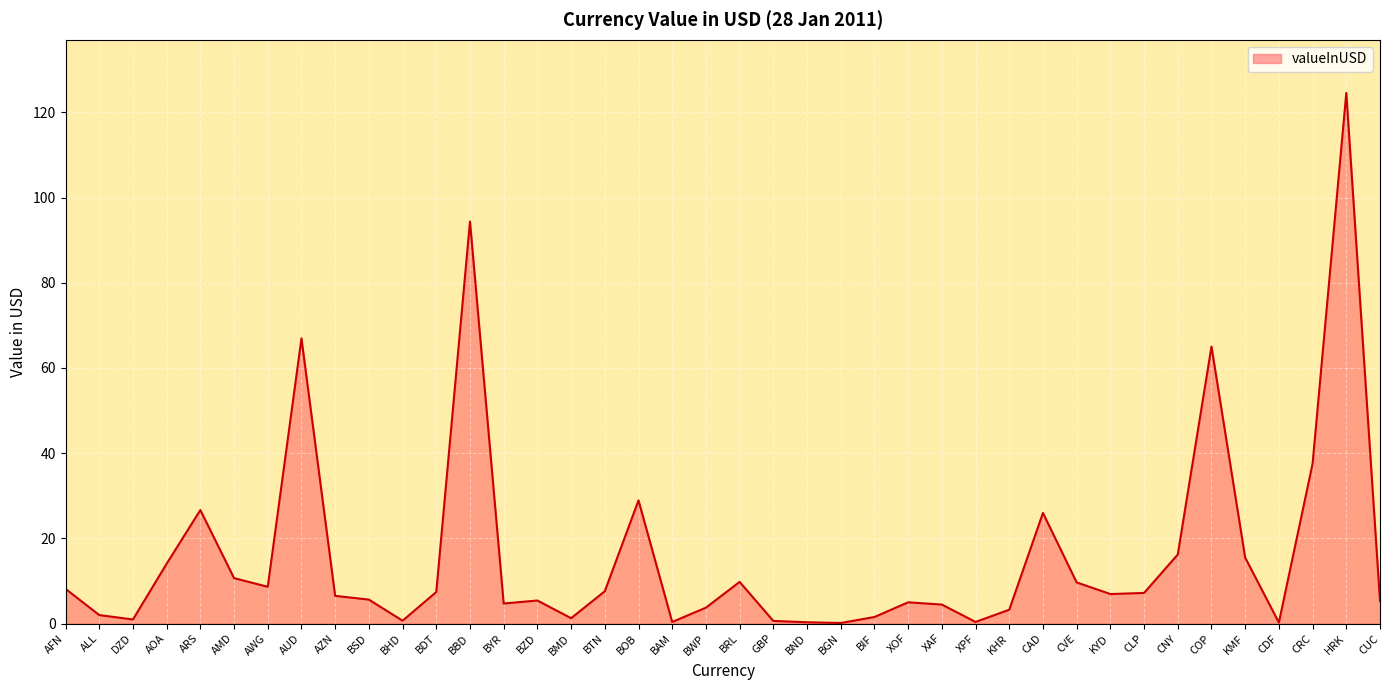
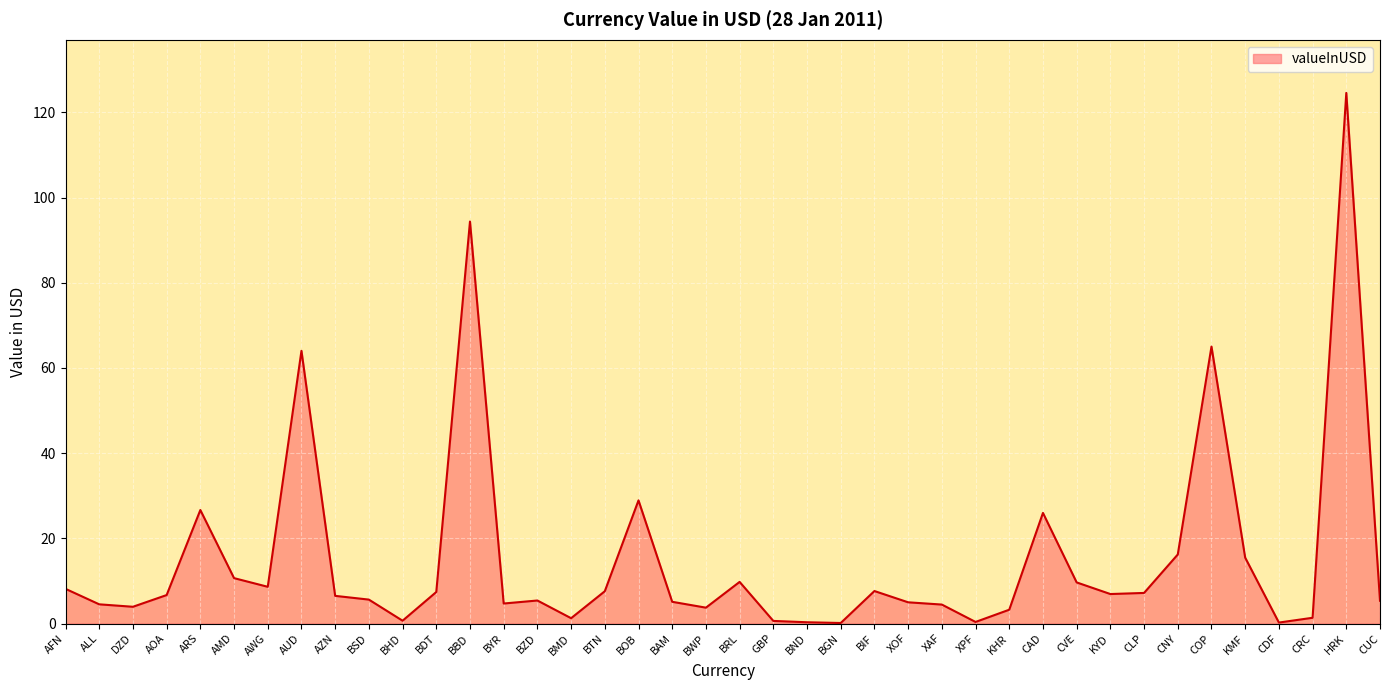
  {
    "AFN": 8,
-   "ALL": 2,
-   "DZD": 1,
-   "AOA": 14,
+   "ALL": 5,
+   "DZD": 4,
+   "AOA": 7,
    "ARS": 27,
    "AMD": 11,
    "AWG": 9,
-   "AUD": 67,
+   "AUD": 64,
    "AZN": 6,
    "BSD": 6,
    "BHD": 1,
    "BDT": 7,
    "BBD": 94,
    "BYR": 5,
    "BZD": 5,
    "BMD": 1,
    "BTN": 8,
    "BOB": 29,
-   "BAM": 0,
+   "BAM": 5,
    "BWP": 4,
    "BRL": 10,
    "GBP": 1,
    "BND": 0,
    "BGN": 0,
-   "BIF": 2,
+   "BIF": 8,
    "XOF": 5,
    "XAF": 4,
    "XPF": 0,
    "KHR": 3,
    "CAD": 26,
    "CVE": 10,
    "KYD": 7,
    "CLP": 7,
    "CNY": 16,
    "COP": 65,
    "KMF": 15,
    "CDF": 0,
-   "CRC": 38,
+   "CRC": 1,
    "HRK": 125,
    "CUC": 5
  }
